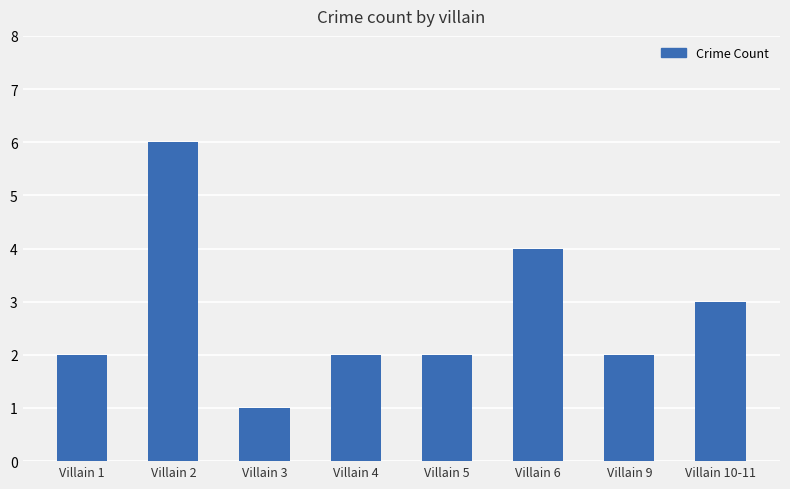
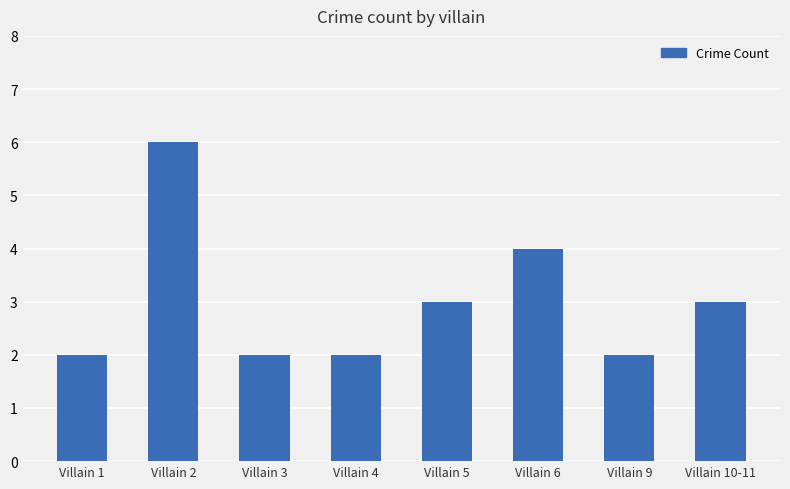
  {
    "Villain 1": 2,
    "Villain 2": 6,
-   "Villain 3": 1,
+   "Villain 3": 2,
    "Villain 4": 2,
-   "Villain 5": 2,
+   "Villain 5": 3,
    "Villain 6": 4,
    "Villain 9": 2,
    "Villain 10-11": 3
  }
